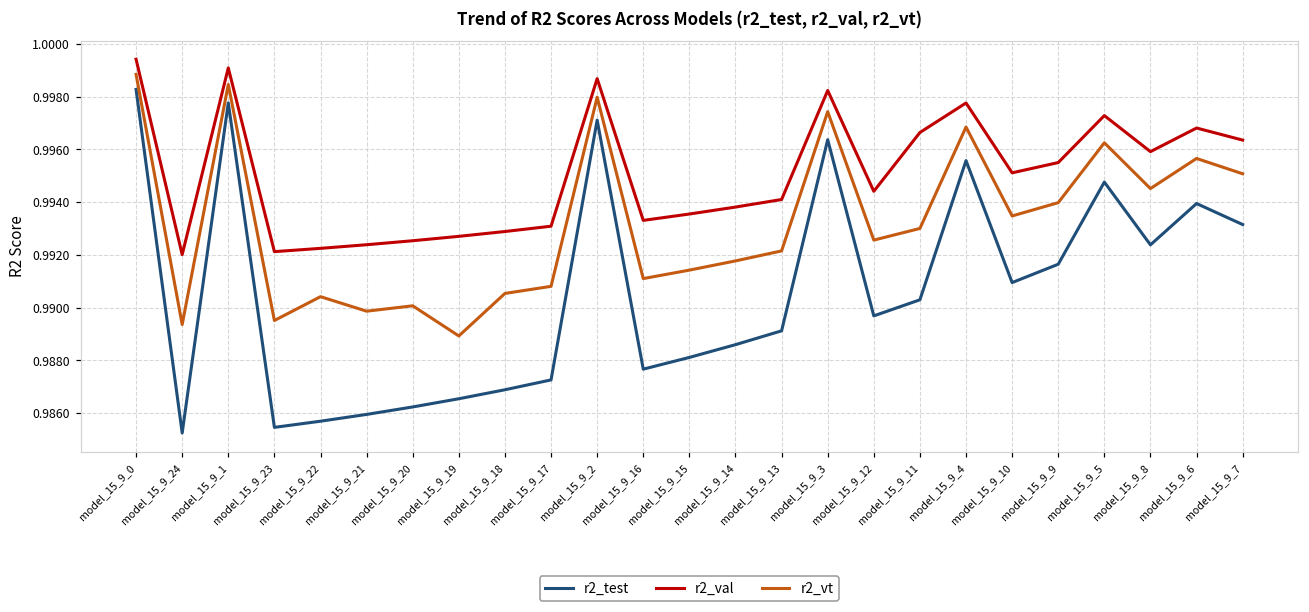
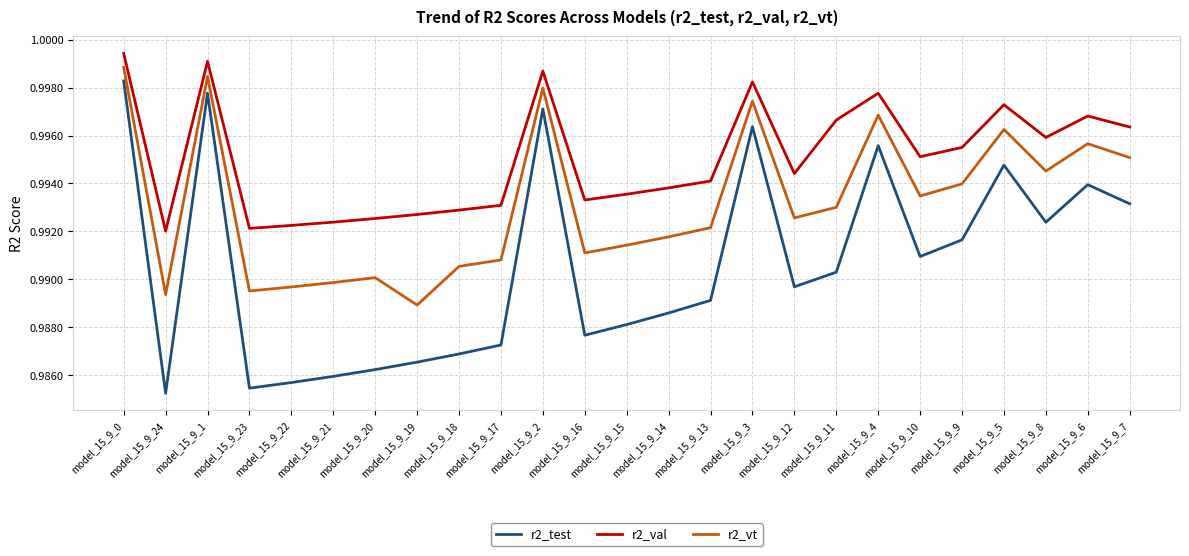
  {
    "r2_test": {
      "model_15_9_0": 0.9983,
      "model_15_9_24": 0.9853,
      "model_15_9_1": 0.9978,
      "model_15_9_23": 0.9855,
      "model_15_9_22": 0.9857,
      "model_15_9_21": 0.9860,
      "model_15_9_20": 0.9862,
      "model_15_9_19": 0.9865,
      "model_15_9_18": 0.9869,
      "model_15_9_17": 0.9873,
      "model_15_9_2": 0.9971,
      "model_15_9_16": 0.9877,
      "model_15_9_15": 0.9881,
      "model_15_9_14": 0.9886,
      "model_15_9_13": 0.9891,
      "model_15_9_3": 0.9964,
      "model_15_9_12": 0.9897,
      "model_15_9_11": 0.9903,
      "model_15_9_4": 0.9956,
      "model_15_9_10": 0.9910,
      "model_15_9_9": 0.9916,
      "model_15_9_5": 0.9948,
      "model_15_9_8": 0.9924,
      "model_15_9_6": 0.9940,
      "model_15_9_7": 0.9932
    },
    "r2_val": {
      "model_15_9_0": 0.9994,
      "model_15_9_24": 0.9920,
      "model_15_9_1": 0.9991,
      "model_15_9_23": 0.9921,
      "model_15_9_22": 0.9923,
      "model_15_9_21": 0.9924,
      "model_15_9_20": 0.9925,
      "model_15_9_19": 0.9927,
      "model_15_9_18": 0.9929,
      "model_15_9_17": 0.9931,
      "model_15_9_2": 0.9987,
      "model_15_9_16": 0.9933,
      "model_15_9_15": 0.9936,
      "model_15_9_14": 0.9938,
      "model_15_9_13": 0.9941,
      "model_15_9_3": 0.9982,
      "model_15_9_12": 0.9944,
      "model_15_9_11": 0.9966,
      "model_15_9_4": 0.9978,
      "model_15_9_10": 0.9951,
      "model_15_9_9": 0.9955,
      "model_15_9_5": 0.9973,
      "model_15_9_8": 0.9959,
      "model_15_9_6": 0.9968,
      "model_15_9_7": 0.9964
    },
    "r2_vt": {
      "model_15_9_0": 0.9988,
      "model_15_9_24": 0.9894,
      "model_15_9_1": 0.9985,
      "model_15_9_23": 0.9895,
-     "model_15_9_22": 0.9904,
+     "model_15_9_22": 0.9897,
      "model_15_9_21": 0.9899,
      "model_15_9_20": 0.9901,
      "model_15_9_19": 0.9889,
      "model_15_9_18": 0.9905,
      "model_15_9_17": 0.9908,
      "model_15_9_2": 0.9980,
      "model_15_9_16": 0.9911,
      "model_15_9_15": 0.9914,
      "model_15_9_14": 0.9918,
      "model_15_9_13": 0.9922,
      "model_15_9_3": 0.9974,
      "model_15_9_12": 0.9926,
      "model_15_9_11": 0.9930,
      "model_15_9_4": 0.9969,
      "model_15_9_10": 0.9935,
      "model_15_9_9": 0.9940,
      "model_15_9_5": 0.9963,
      "model_15_9_8": 0.9945,
      "model_15_9_6": 0.9957,
      "model_15_9_7": 0.9951
    }
  }
